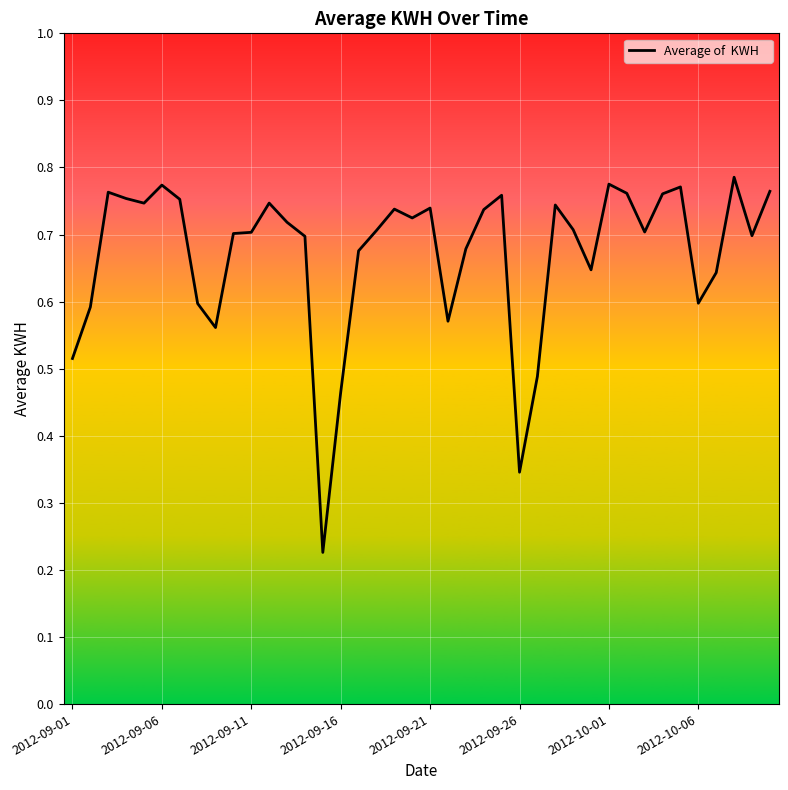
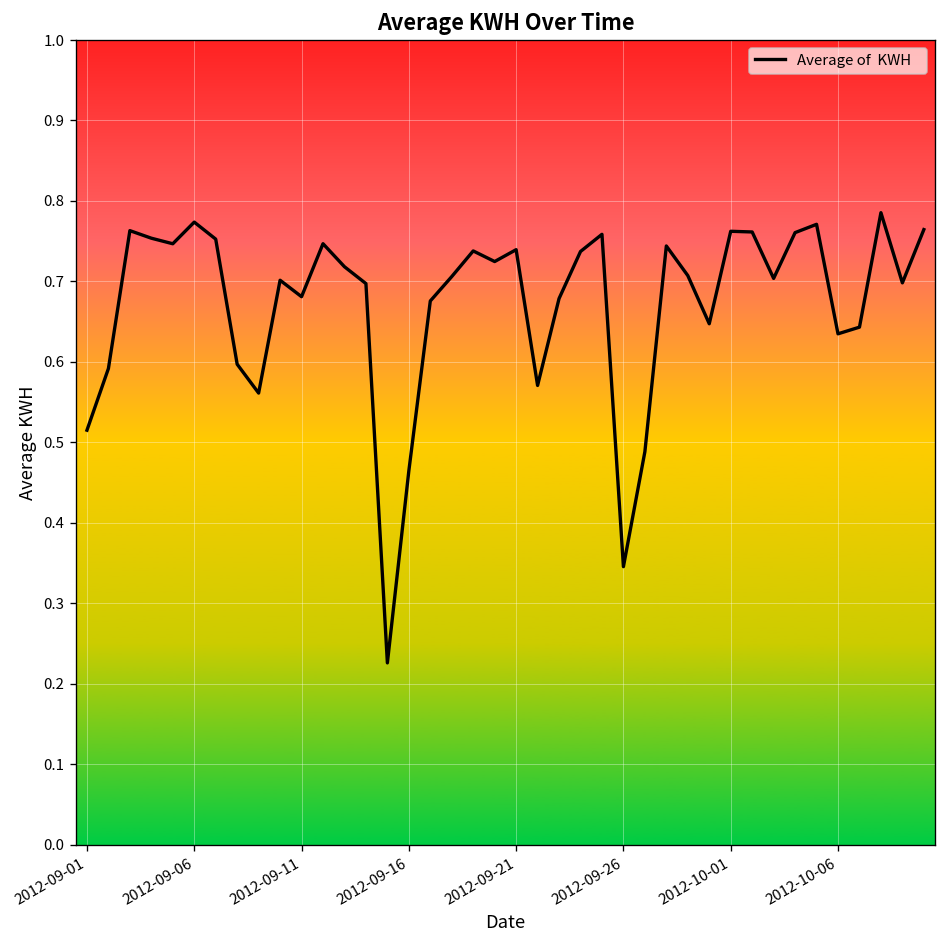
  {
    "2012-09-01": 0.52,
    "2012-09-06": 0.77,
-   "2012-09-11": 0.70,
+   "2012-09-11": 0.68,
    "2012-09-16": 0.46,
    "2012-09-21": 0.74,
    "2012-09-26": 0.35,
-   "2012-10-01": 0.78,
-   "2012-10-06": 0.60
+   "2012-10-01": 0.76,
+   "2012-10-06": 0.63
  }
